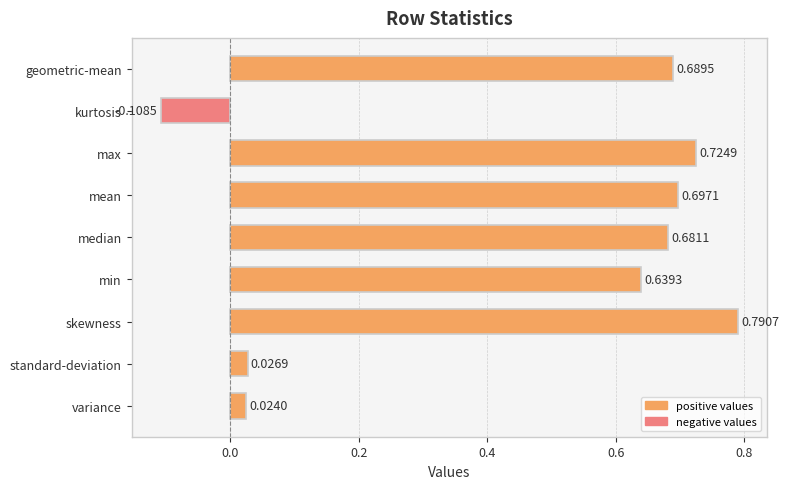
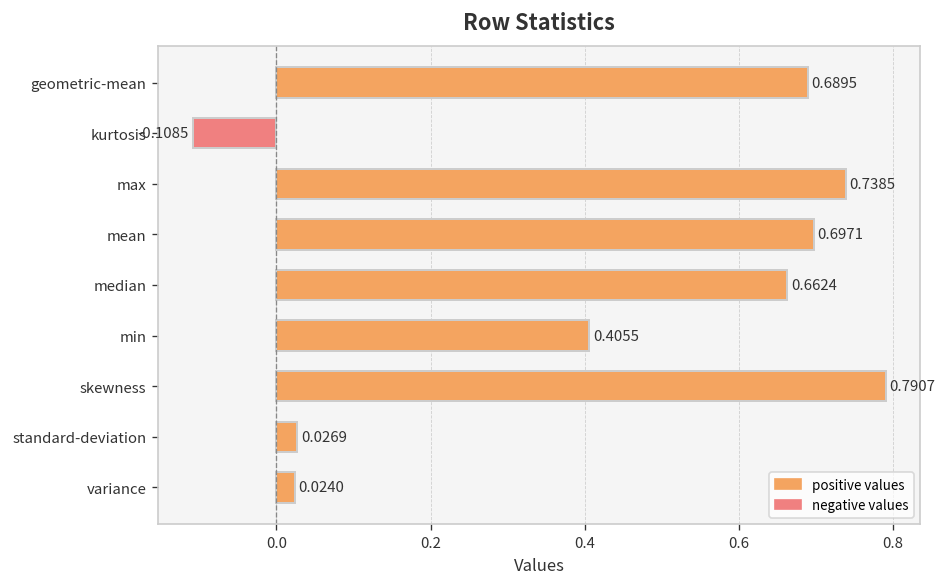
  {
    "geometric-mean": 0.6895,
    "kurtosis": -0.1085,
-   "max": 0.7249,
+   "max": 0.7385,
    "mean": 0.6971,
-   "median": 0.6811,
-   "min": 0.6393,
+   "median": 0.6624,
+   "min": 0.4055,
    "skewness": 0.7907,
    "standard-deviation": 0.0269,
    "variance": 0.0240
  }
